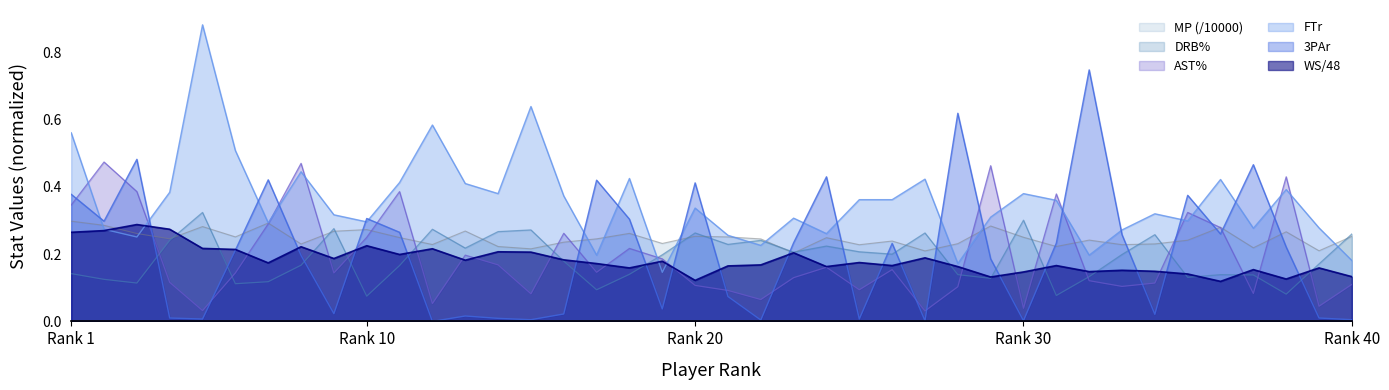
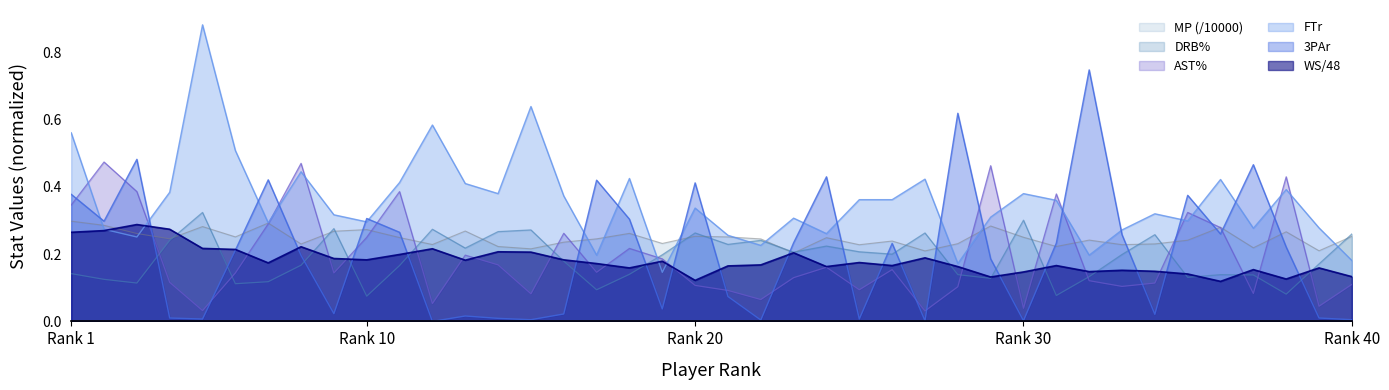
  {
    "WS/48": {
      "Rank 1": 0.27,
-     "Rank 10": 0.23,
+     "Rank 10": 0.18,
      "Rank 20": 0.12,
      "Rank 30": 0.15,
      "Rank 40": 0.13
    }
  }
